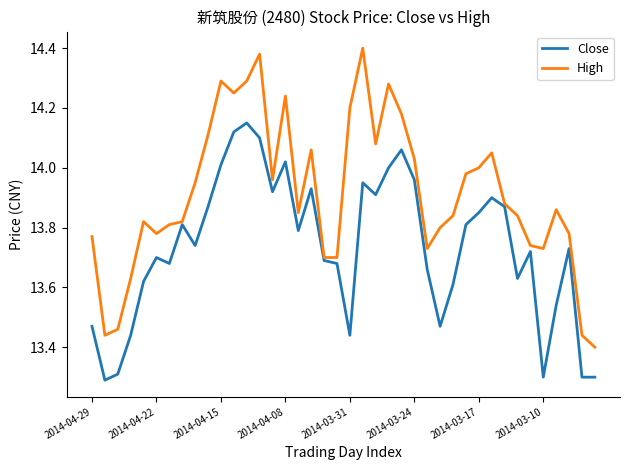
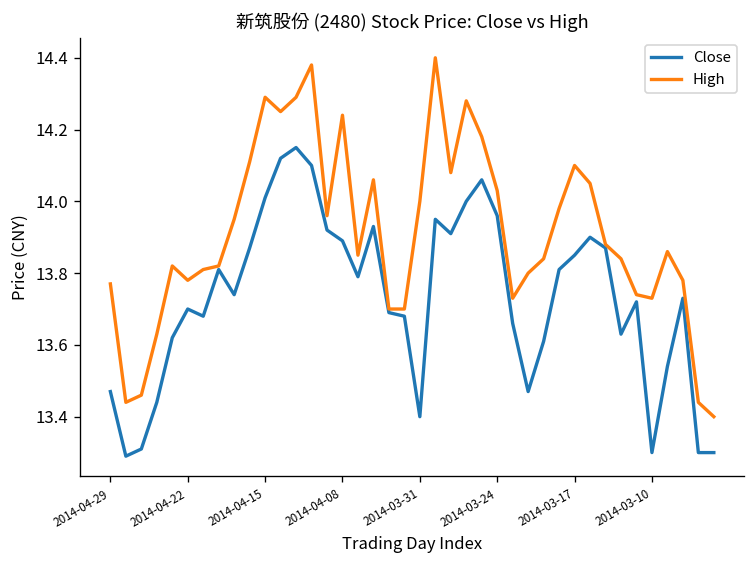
  {
    "Close": {
      "2014-04-29": 13.47,
      "2014-04-22": 13.70,
      "2014-04-15": 14.01,
-     "2014-04-08": 14.02,
-     "2014-03-31": 13.44,
+     "2014-04-08": 13.89,
+     "2014-03-31": 13.40,
      "2014-03-24": 13.96,
      "2014-03-17": 13.85,
      "2014-03-10": 13.30
    },
    "High": {
      "2014-04-29": 13.77,
      "2014-04-22": 13.78,
      "2014-04-15": 14.29,
      "2014-04-08": 14.24,
-     "2014-03-31": 14.2,
+     "2014-03-31": 14.0,
      "2014-03-24": 14.03,
-     "2014-03-17": 14.0,
+     "2014-03-17": 14.1,
      "2014-03-10": 13.73
    }
  }
